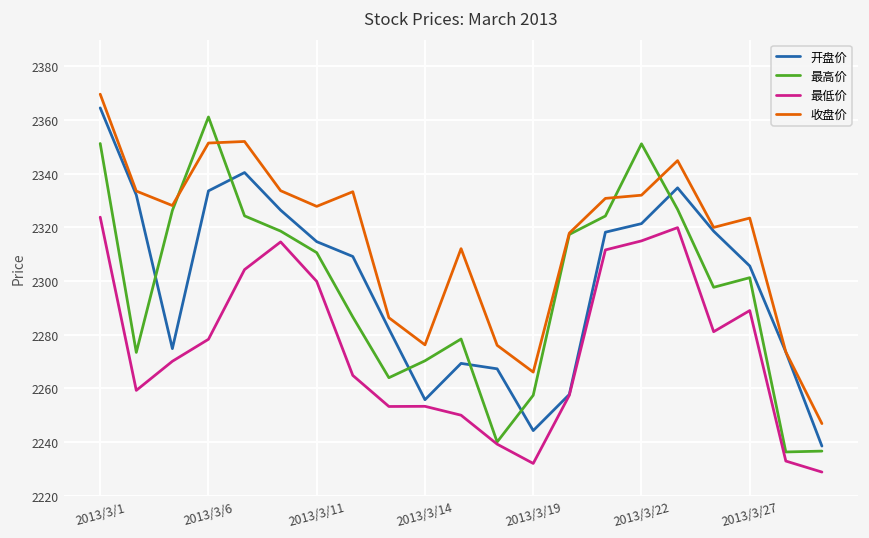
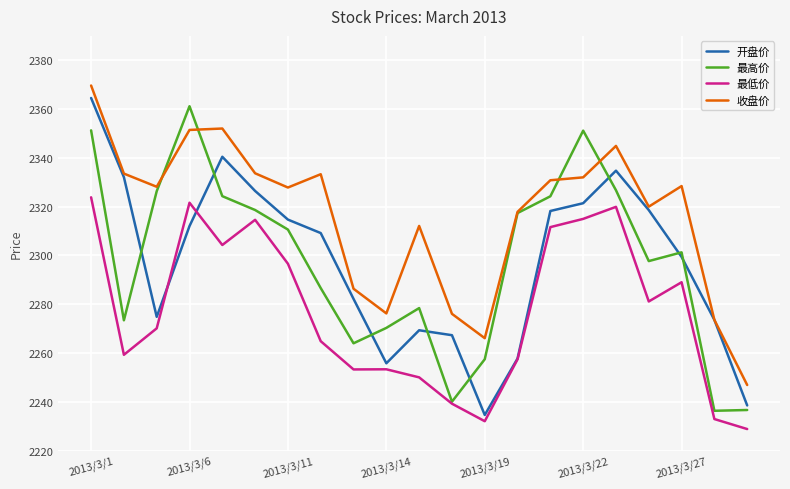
  {
    "开盘价": {
      "2013/3/1": 2365,
-     "2013/3/6": 2334,
+     "2013/3/6": 2312,
      "2013/3/11": 2315,
      "2013/3/14": 2256,
-     "2013/3/19": 2244,
+     "2013/3/19": 2235,
      "2013/3/22": 2321,
-     "2013/3/27": 2306
+     "2013/3/27": 2299
    },
    "最高价": {
      "2013/3/1": 2351,
      "2013/3/6": 2361,
      "2013/3/11": 2311,
      "2013/3/14": 2270,
      "2013/3/19": 2257,
      "2013/3/22": 2351,
      "2013/3/27": 2301
    },
    "最低价": {
      "2013/3/1": 2324,
-     "2013/3/6": 2278,
-     "2013/3/11": 2300,
+     "2013/3/6": 2322,
+     "2013/3/11": 2297,
      "2013/3/14": 2253,
      "2013/3/19": 2232,
      "2013/3/22": 2315,
      "2013/3/27": 2289
    },
    "收盘价": {
      "2013/3/1": 2370,
      "2013/3/6": 2351,
      "2013/3/11": 2328,
      "2013/3/14": 2276,
      "2013/3/19": 2266,
      "2013/3/22": 2332,
-     "2013/3/27": 2323
+     "2013/3/27": 2328
    }
  }
